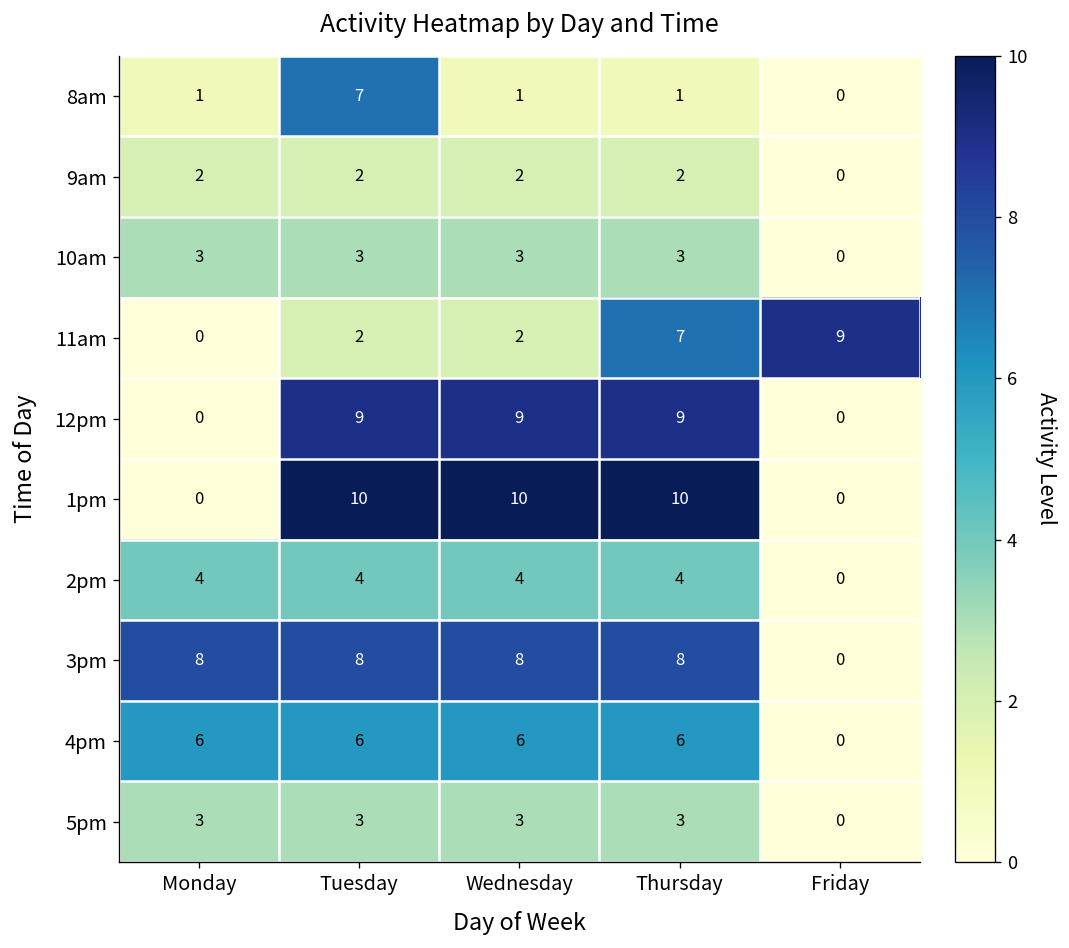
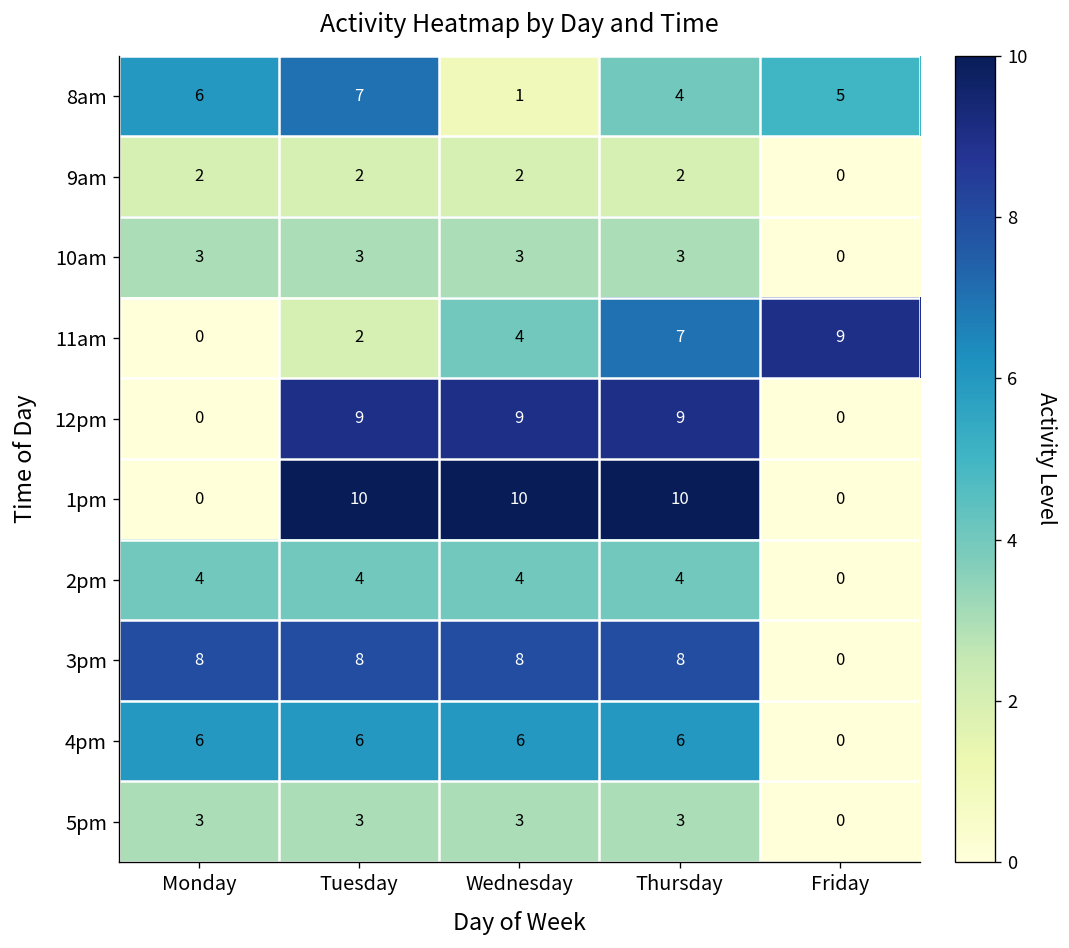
  {
    "8am": {
-     "Monday": 1,
+     "Monday": 6,
      "Tuesday": 7,
      "Wednesday": 1,
-     "Thursday": 1,
-     "Friday": 0
+     "Thursday": 4,
+     "Friday": 5
    },
    "9am": {
      "Monday": 2,
      "Tuesday": 2,
      "Wednesday": 2,
      "Thursday": 2,
      "Friday": 0
    },
    "10am": {
      "Monday": 3,
      "Tuesday": 3,
      "Wednesday": 3,
      "Thursday": 3,
      "Friday": 0
    },
    "11am": {
      "Monday": 0,
      "Tuesday": 2,
-     "Wednesday": 2,
+     "Wednesday": 4,
      "Thursday": 7,
      "Friday": 9
    },
    "12pm": {
      "Monday": 0,
      "Tuesday": 9,
      "Wednesday": 9,
      "Thursday": 9,
      "Friday": 0
    },
    "1pm": {
      "Monday": 0,
      "Tuesday": 10,
      "Wednesday": 10,
      "Thursday": 10,
      "Friday": 0
    },
    "2pm": {
      "Monday": 4,
      "Tuesday": 4,
      "Wednesday": 4,
      "Thursday": 4,
      "Friday": 0
    },
    "3pm": {
      "Monday": 8,
      "Tuesday": 8,
      "Wednesday": 8,
      "Thursday": 8,
      "Friday": 0
    },
    "4pm": {
      "Monday": 6,
      "Tuesday": 6,
      "Wednesday": 6,
      "Thursday": 6,
      "Friday": 0
    },
    "5pm": {
      "Monday": 3,
      "Tuesday": 3,
      "Wednesday": 3,
      "Thursday": 3,
      "Friday": 0
    }
  }
